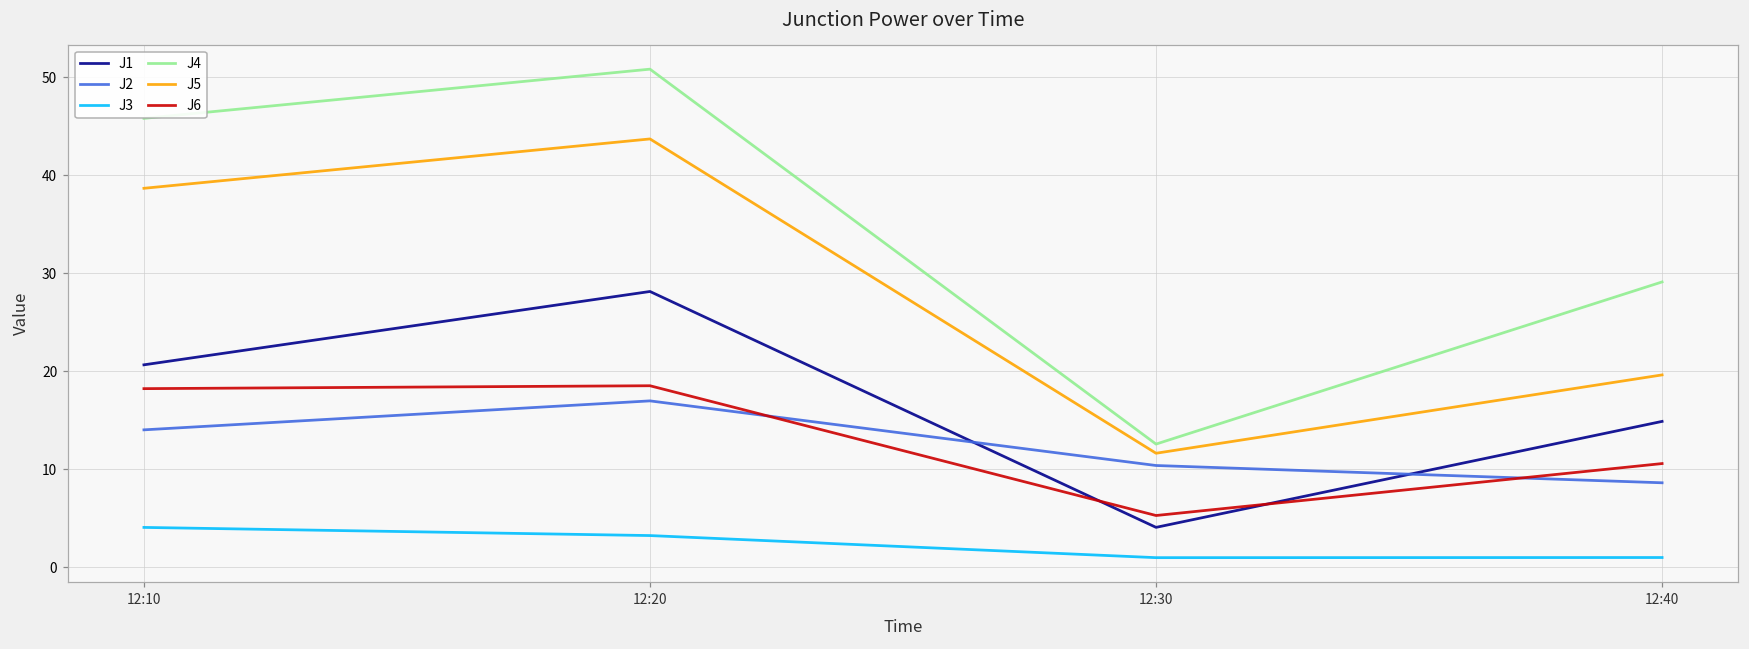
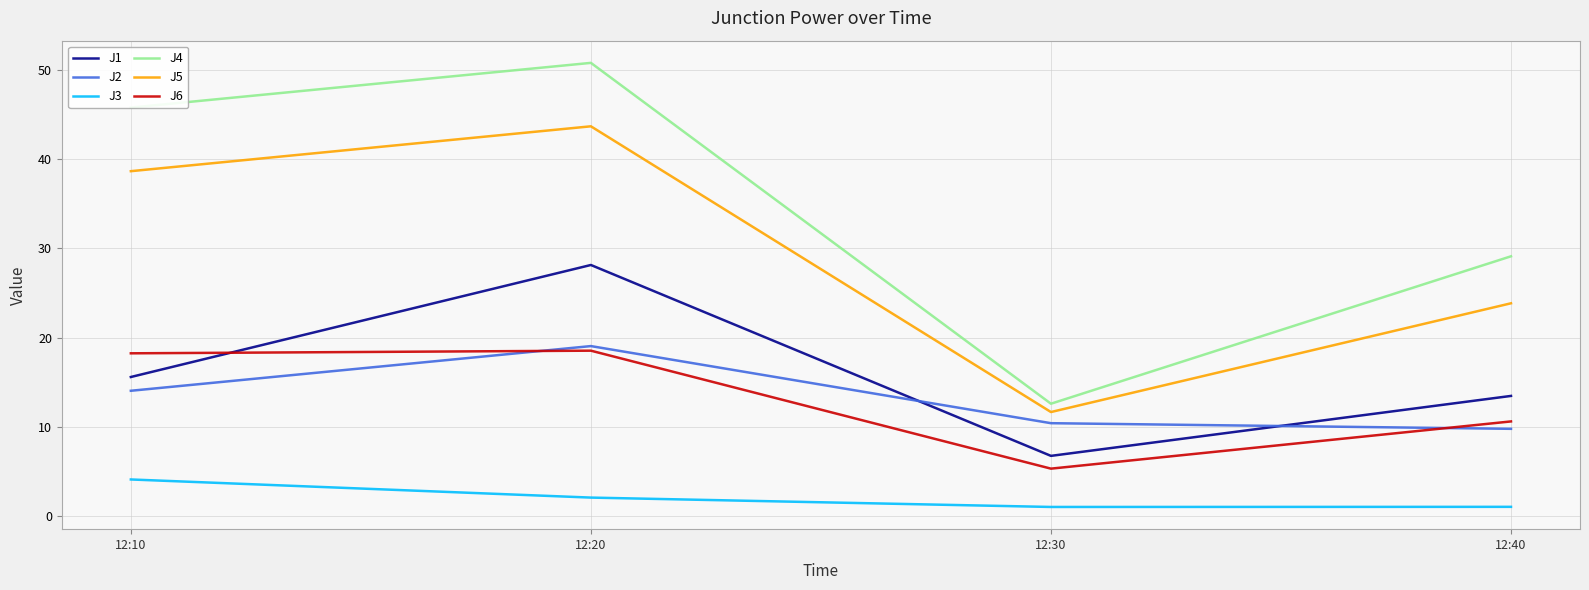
  {
    "J1": {
-     "12:10": 21,
+     "12:10": 16,
      "12:20": 28,
-     "12:30": 4,
-     "12:40": 15
+     "12:30": 7,
+     "12:40": 13
    },
    "J2": {
      "12:10": 14,
-     "12:20": 17,
+     "12:20": 19,
      "12:30": 10,
-     "12:40": 9
+     "12:40": 10
    },
    "J3": {
      "12:10": 4,
-     "12:20": 3,
+     "12:20": 2,
      "12:30": 1,
      "12:40": 1
    },
    "J4": {
      "12:20": 51,
      "12:30": 13,
      "12:40": 29
    },
    "J5": {
      "12:10": 39,
      "12:20": 44,
      "12:30": 12,
-     "12:40": 20
+     "12:40": 24
    },
    "J6": {
      "12:10": 18,
      "12:20": 19,
      "12:30": 5,
      "12:40": 11
    }
  }
